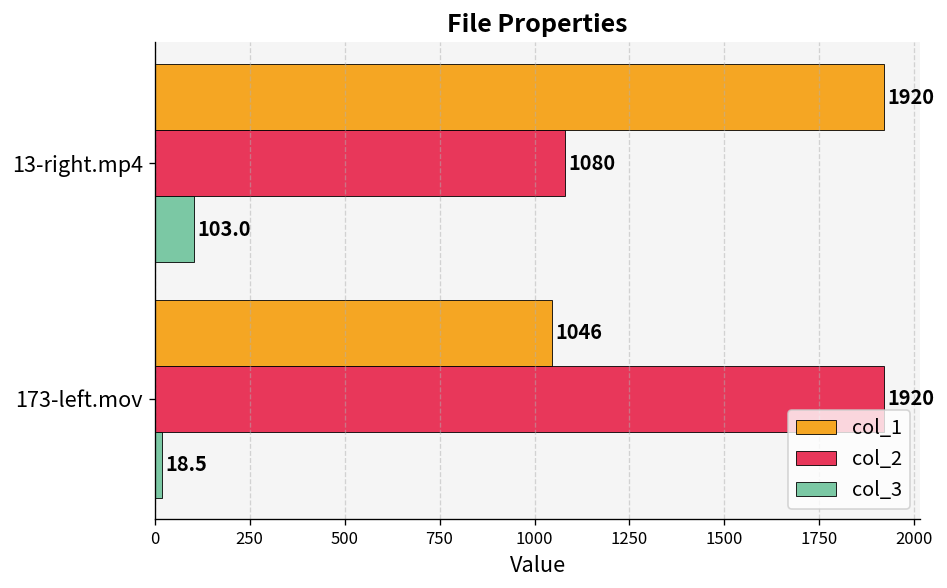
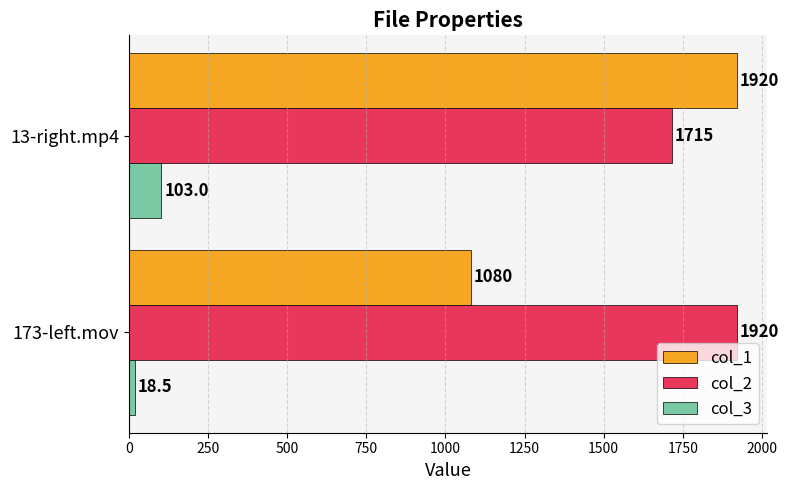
  {
    "col_1": {
      "13-right.mp4": 1920,
-     "173-left.mov": 1046
+     "173-left.mov": 1080
    },
    "col_2": {
-     "13-right.mp4": 1080,
+     "13-right.mp4": 1715,
      "173-left.mov": 1920
    },
    "col_3": {
      "13-right.mp4": 103.0,
      "173-left.mov": 18.5
    }
  }
